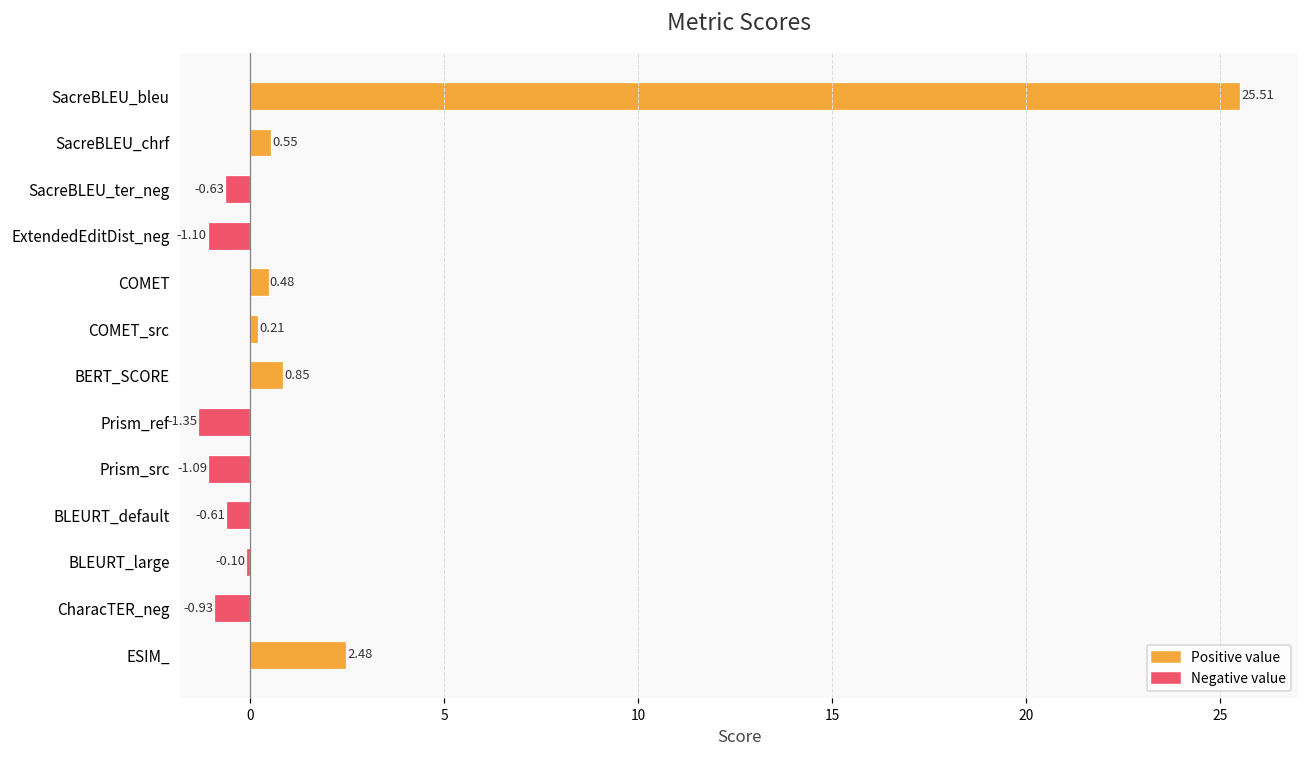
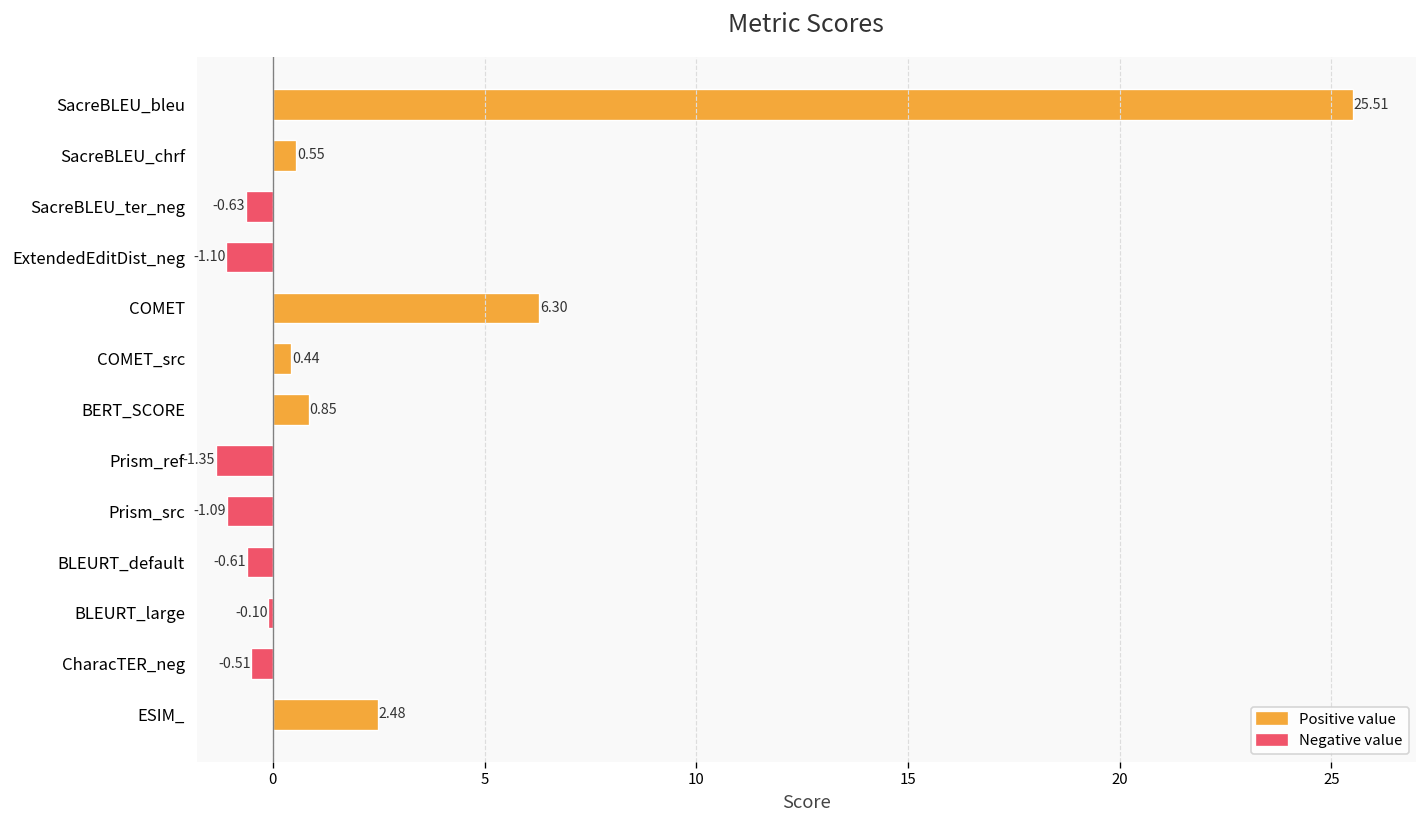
  {
    "SacreBLEU_bleu": 25.51,
    "SacreBLEU_chrf": 0.55,
    "SacreBLEU_ter_neg": -0.63,
    "ExtendedEditDist_neg": -1.10,
-   "COMET": 0.48,
-   "COMET_src": 0.21,
+   "COMET": 6.30,
+   "COMET_src": 0.44,
    "BERT_SCORE": 0.85,
    "Prism_ref": -1.35,
    "Prism_src": -1.09,
    "BLEURT_default": -0.61,
    "BLEURT_large": -0.10,
-   "CharacTER_neg": -0.93,
+   "CharacTER_neg": -0.51,
    "ESIM_": 2.48
  }
